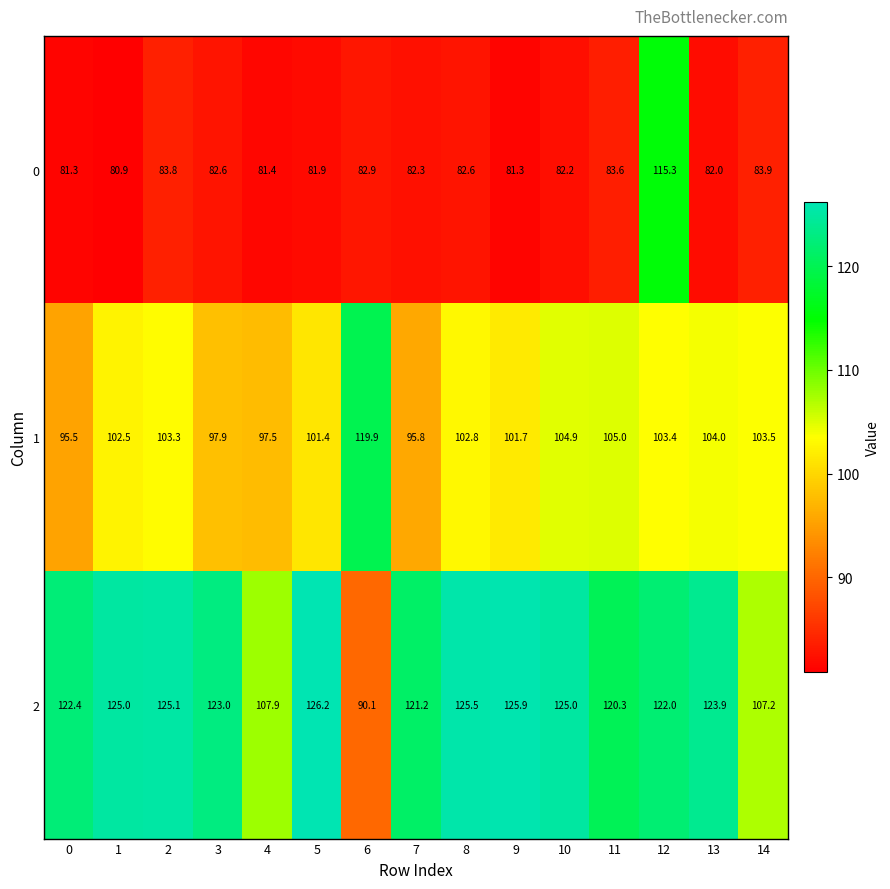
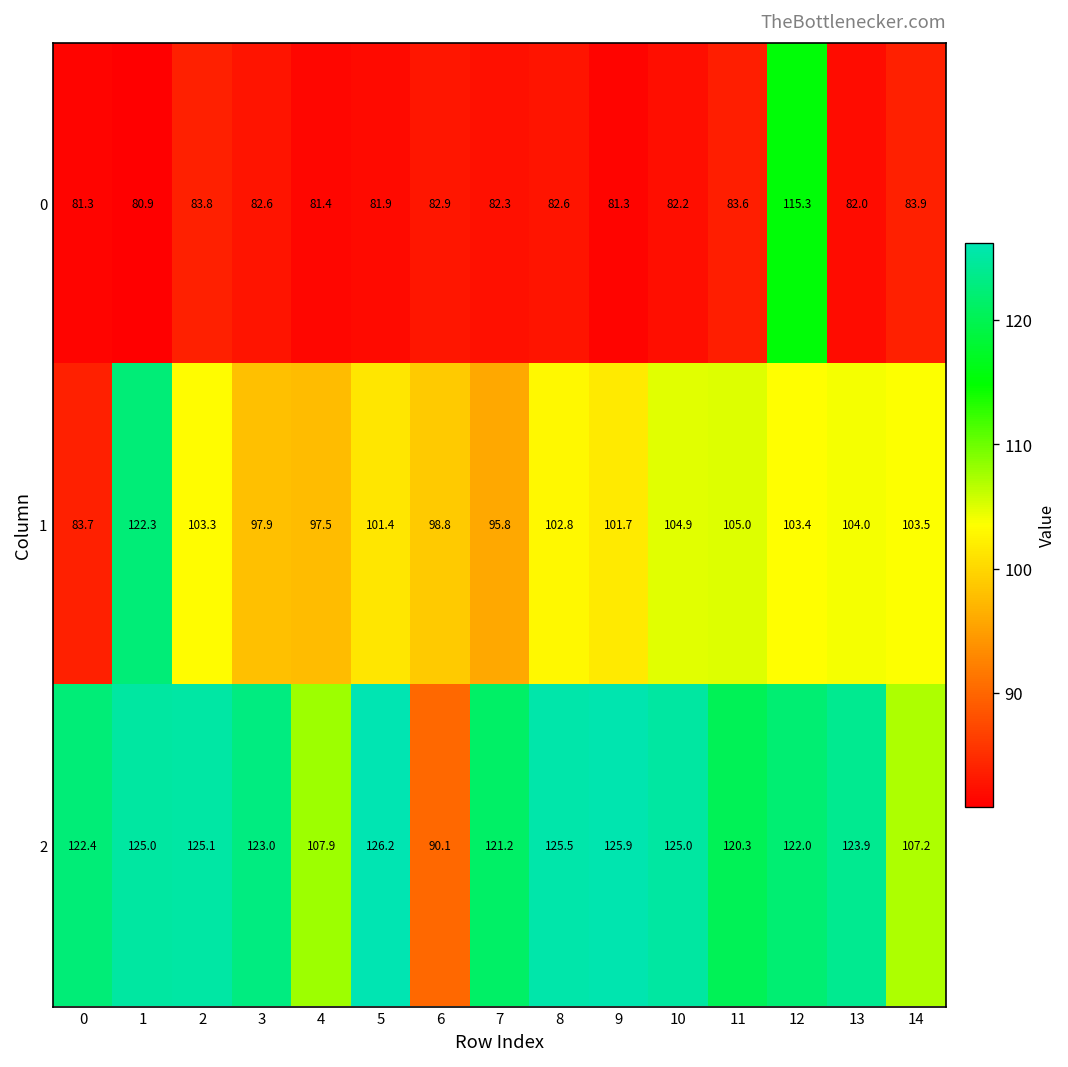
  {
    "0": {
      "0": 81.3,
      "1": 80.9,
      "2": 83.8,
      "3": 82.6,
      "4": 81.4,
      "5": 81.9,
      "6": 82.9,
      "7": 82.3,
      "8": 82.6,
      "9": 81.3,
      "10": 82.2,
      "11": 83.6,
      "12": 115.3,
      "13": 82.0,
      "14": 83.9
    },
    "1": {
-     "0": 95.5,
-     "1": 102.5,
+     "0": 83.7,
+     "1": 122.3,
      "2": 103.3,
      "3": 97.9,
      "4": 97.5,
      "5": 101.4,
-     "6": 119.9,
+     "6": 98.8,
      "7": 95.8,
      "8": 102.8,
      "9": 101.7,
      "10": 104.9,
      "11": 105.0,
      "12": 103.4,
      "13": 104.0,
      "14": 103.5
    },
    "2": {
      "0": 122.4,
      "1": 125.0,
      "2": 125.1,
      "3": 123.0,
      "4": 107.9,
      "5": 126.2,
      "6": 90.1,
      "7": 121.2,
      "8": 125.5,
      "9": 125.9,
      "10": 125.0,
      "11": 120.3,
      "12": 122.0,
      "13": 123.9,
      "14": 107.2
    }
  }
